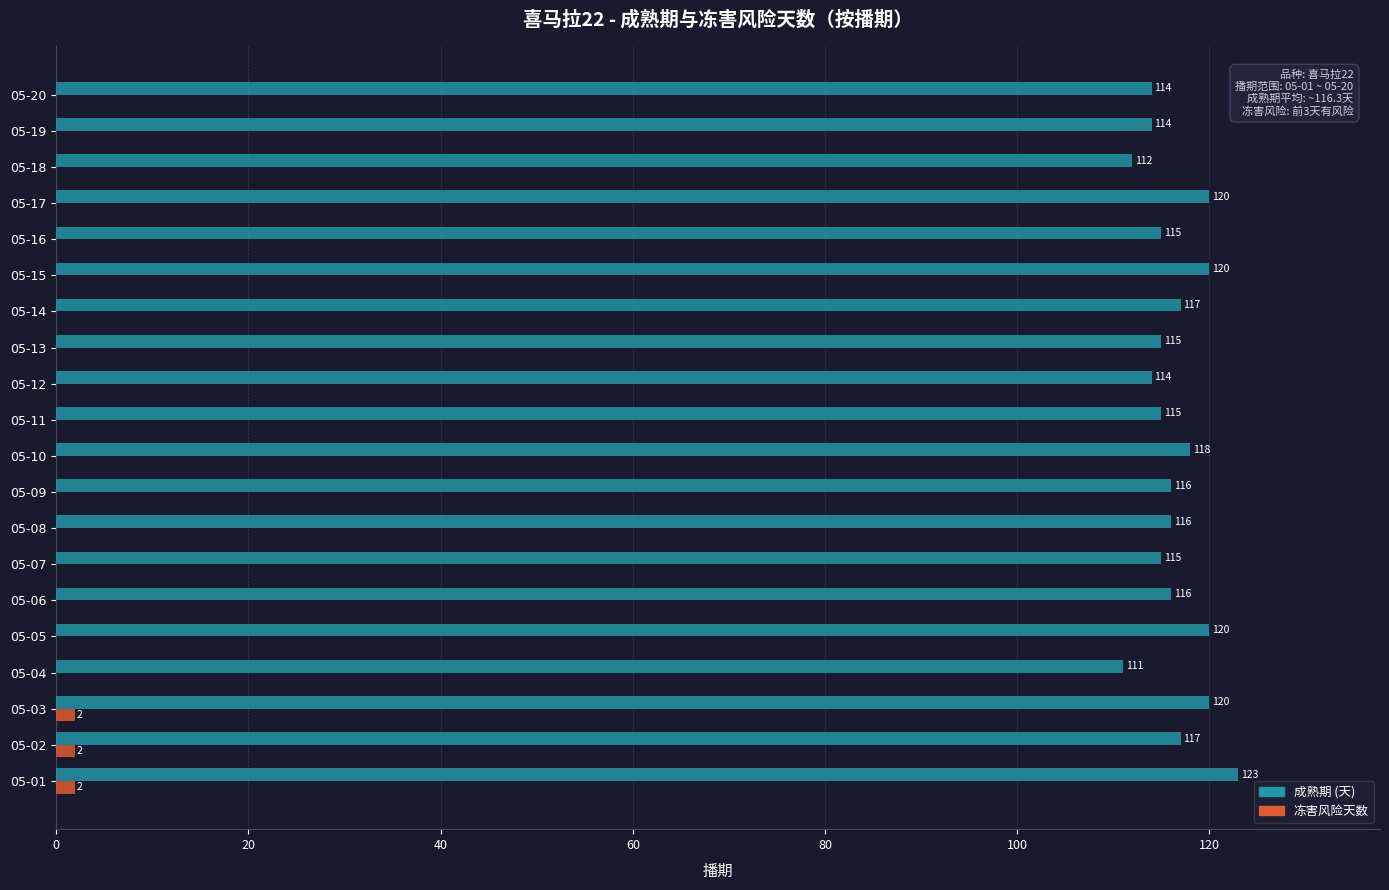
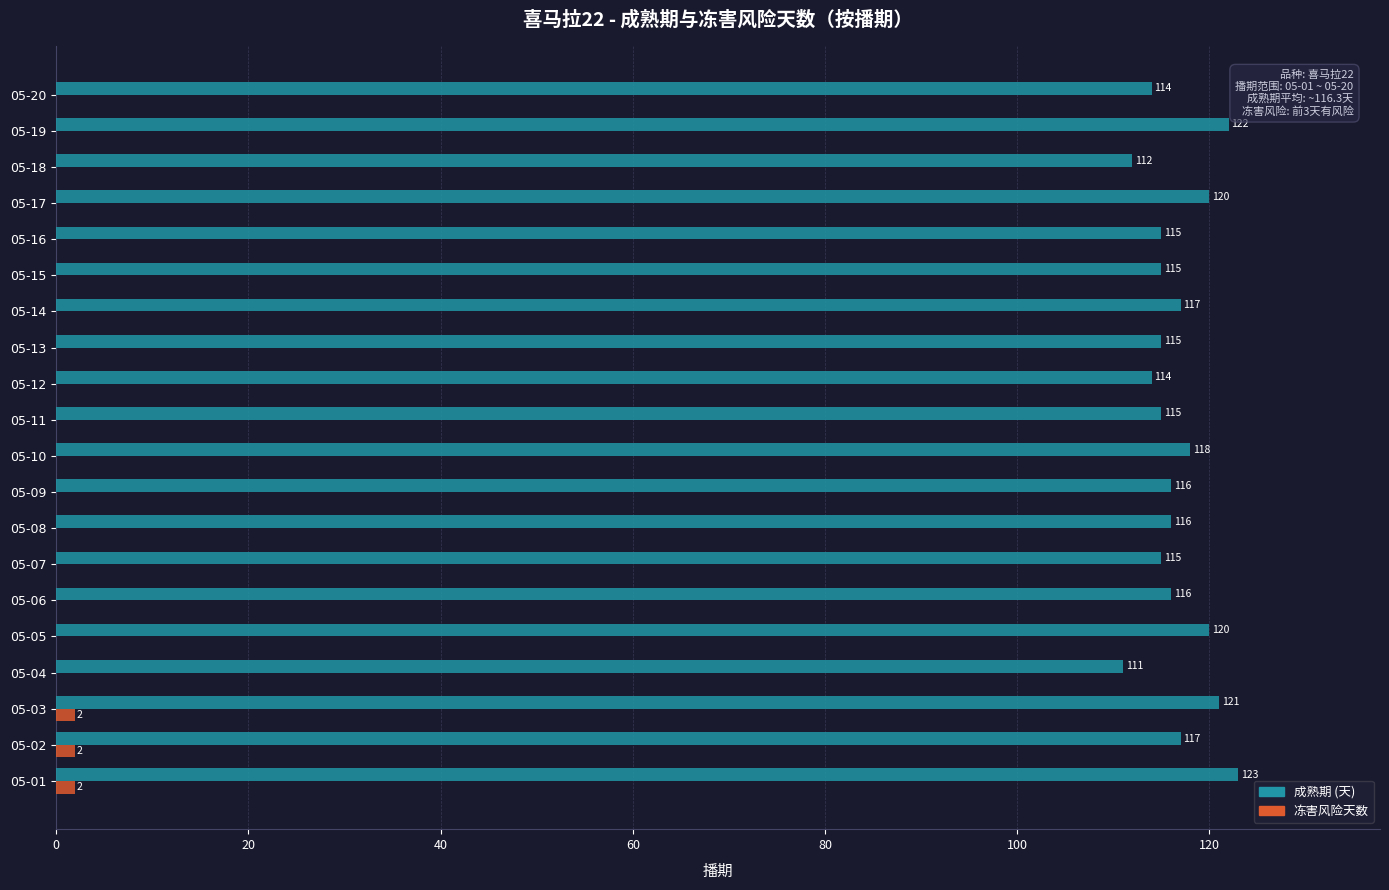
  {
    "成熟期 (天)": {
      "05-20": 114,
-     "05-19": 114,
+     "05-19": 122,
      "05-18": 112,
      "05-17": 120,
      "05-16": 115,
-     "05-15": 120,
+     "05-15": 115,
      "05-14": 117,
      "05-13": 115,
      "05-12": 114,
      "05-11": 115,
      "05-10": 118,
      "05-09": 116,
      "05-08": 116,
      "05-07": 115,
      "05-06": 116,
      "05-05": 120,
      "05-04": 111,
-     "05-03": 120,
+     "05-03": 121,
      "05-02": 117,
      "05-01": 123
    },
    "冻害风险天数": {
      "05-03": 2,
      "05-02": 2,
      "05-01": 2
    }
  }
